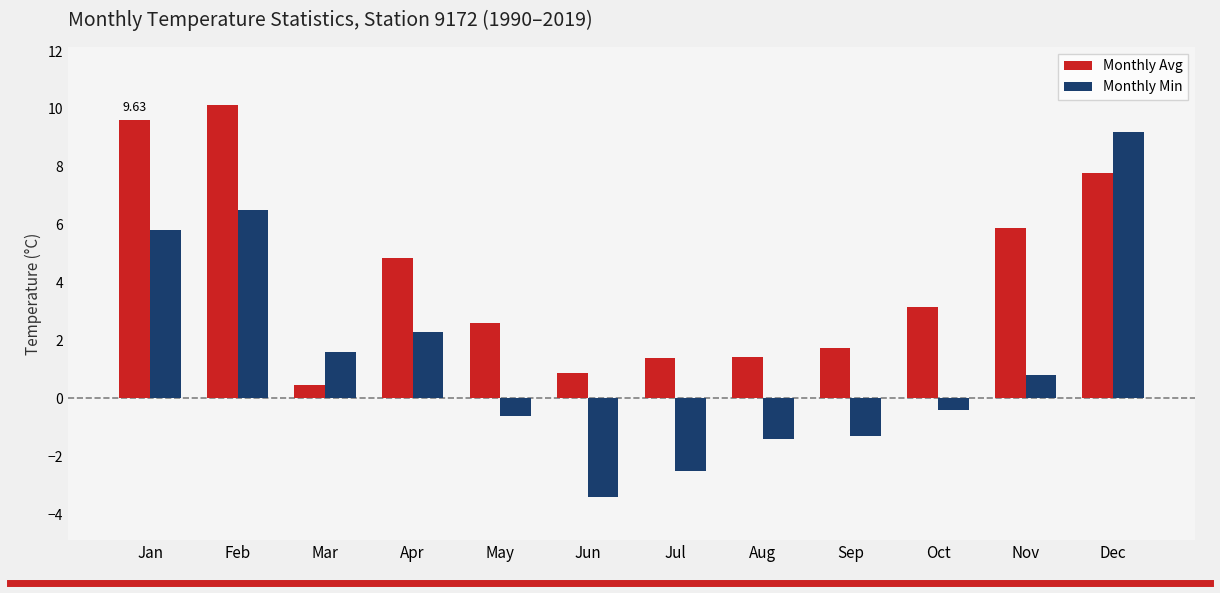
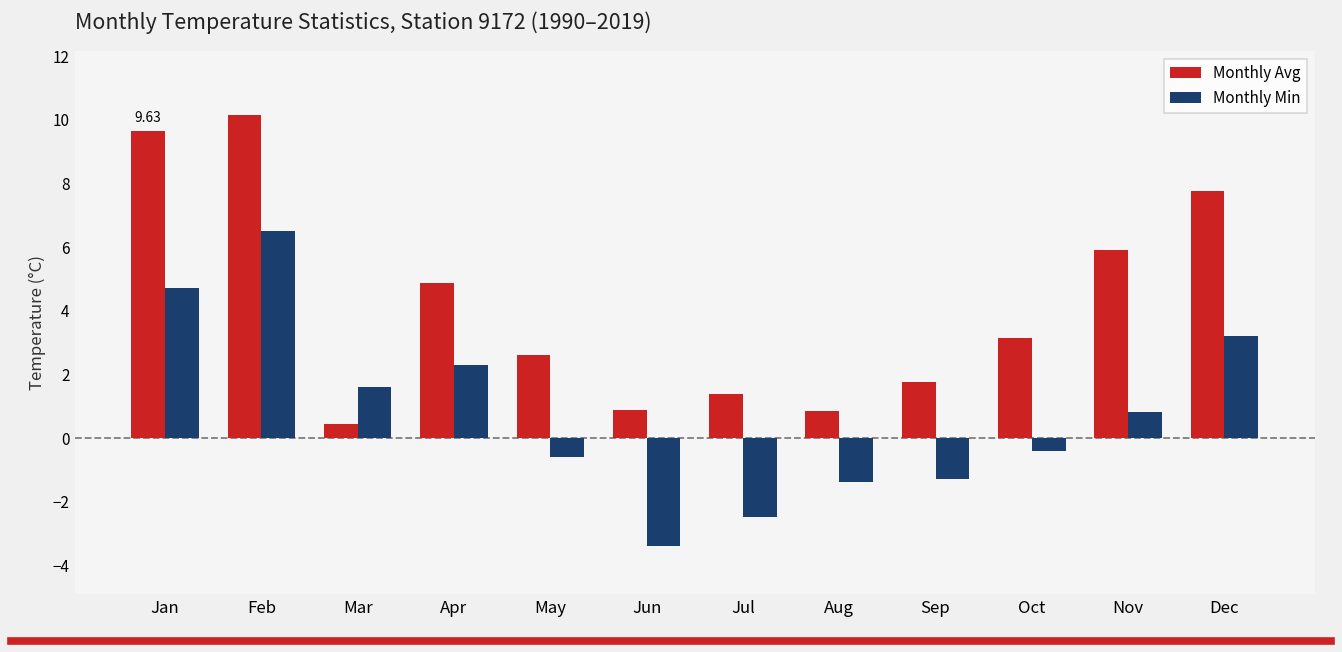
  {
    "Monthly Avg": {
      "Feb": 10.1,
      "Mar": 0.5,
      "Apr": 4.9,
      "May": 2.6,
      "Jun": 0.9,
      "Jul": 1.4,
-     "Aug": 1.4,
+     "Aug": 0.9,
      "Sep": 1.8,
      "Oct": 3.1,
      "Nov": 5.9,
      "Dec": 7.8
    },
    "Monthly Min": {
-     "Jan": 5.8,
+     "Jan": 4.7,
      "Feb": 6.5,
      "Mar": 1.6,
      "Apr": 2.3,
      "May": -0.6,
      "Jun": -3.4,
      "Jul": -2.5,
      "Aug": -1.4,
      "Sep": -1.3,
      "Oct": -0.4,
      "Nov": 0.8,
-     "Dec": 9.2
+     "Dec": 3.2
    }
  }
